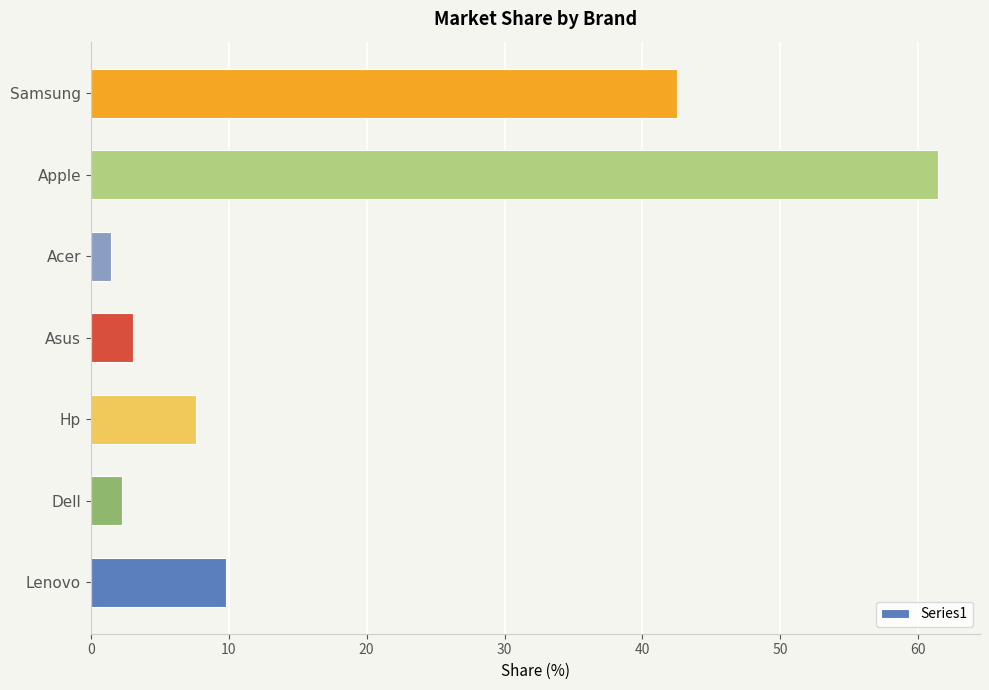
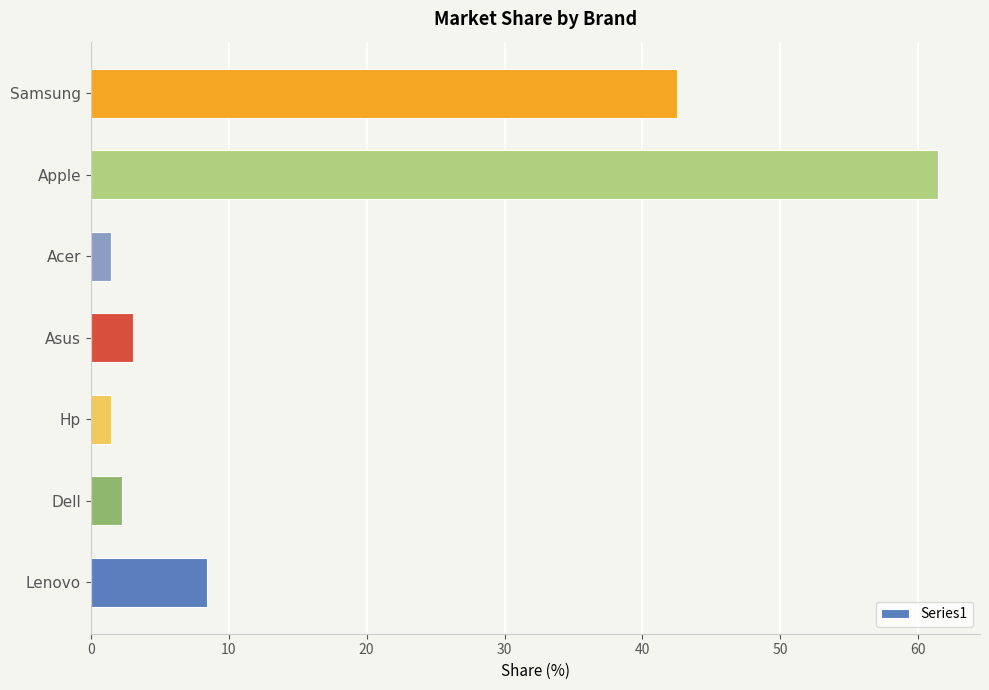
  {
    "Samsung": 42.5,
    "Apple": 61.4,
    "Acer": 1.5,
    "Asus": 3.1,
-   "Hp": 7.6,
+   "Hp": 1.5,
    "Dell": 2.3,
-   "Lenovo": 9.8
+   "Lenovo": 8.4
  }
